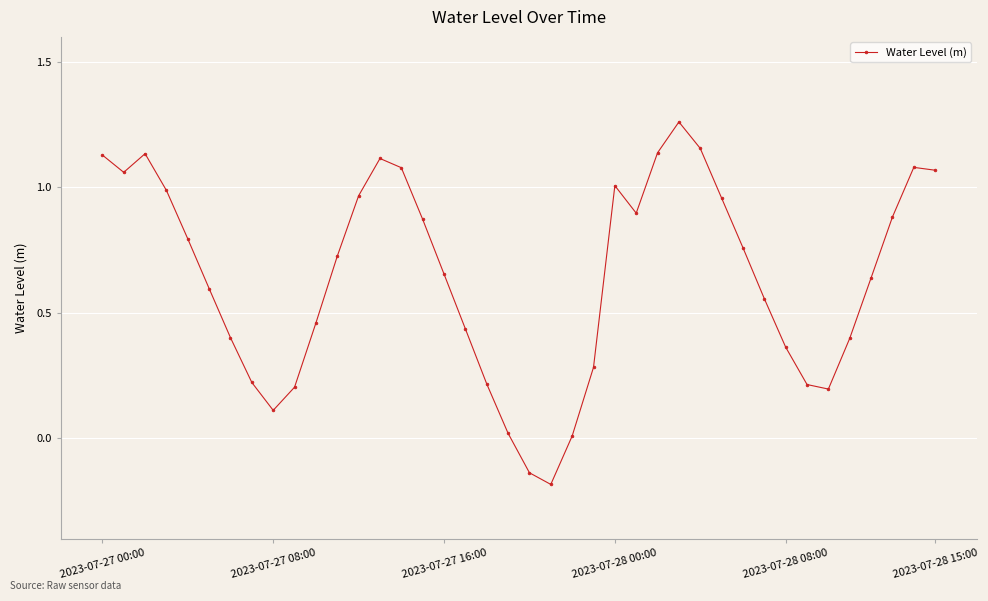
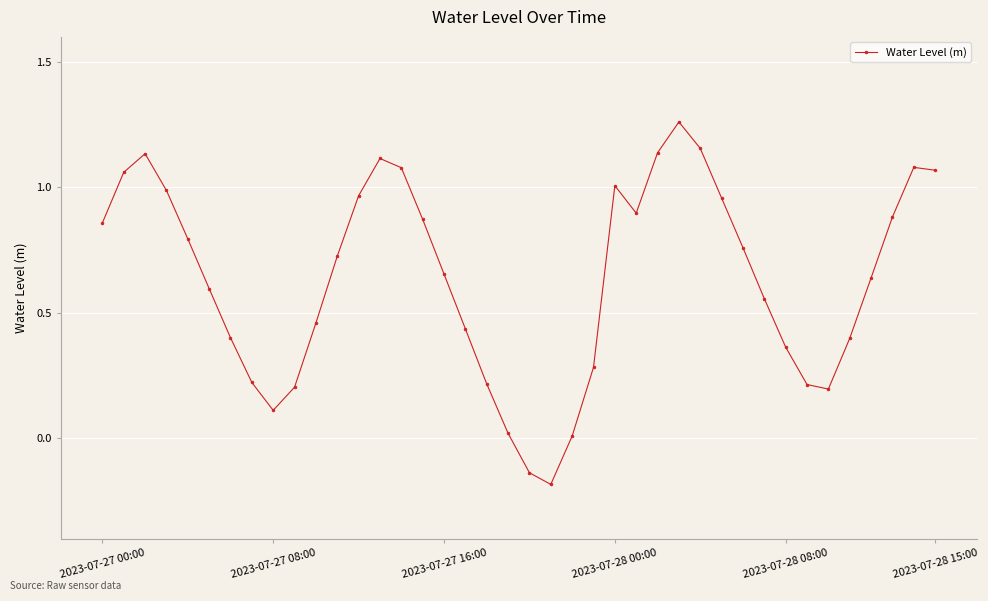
  {
-   "2023-07-27 00:00": 1.13,
+   "2023-07-27 00:00": 0.86,
    "2023-07-27 08:00": 0.11,
    "2023-07-27 16:00": 0.65,
    "2023-07-28 00:00": 1.01,
    "2023-07-28 08:00": 0.36,
    "2023-07-28 15:00": 1.07
  }
